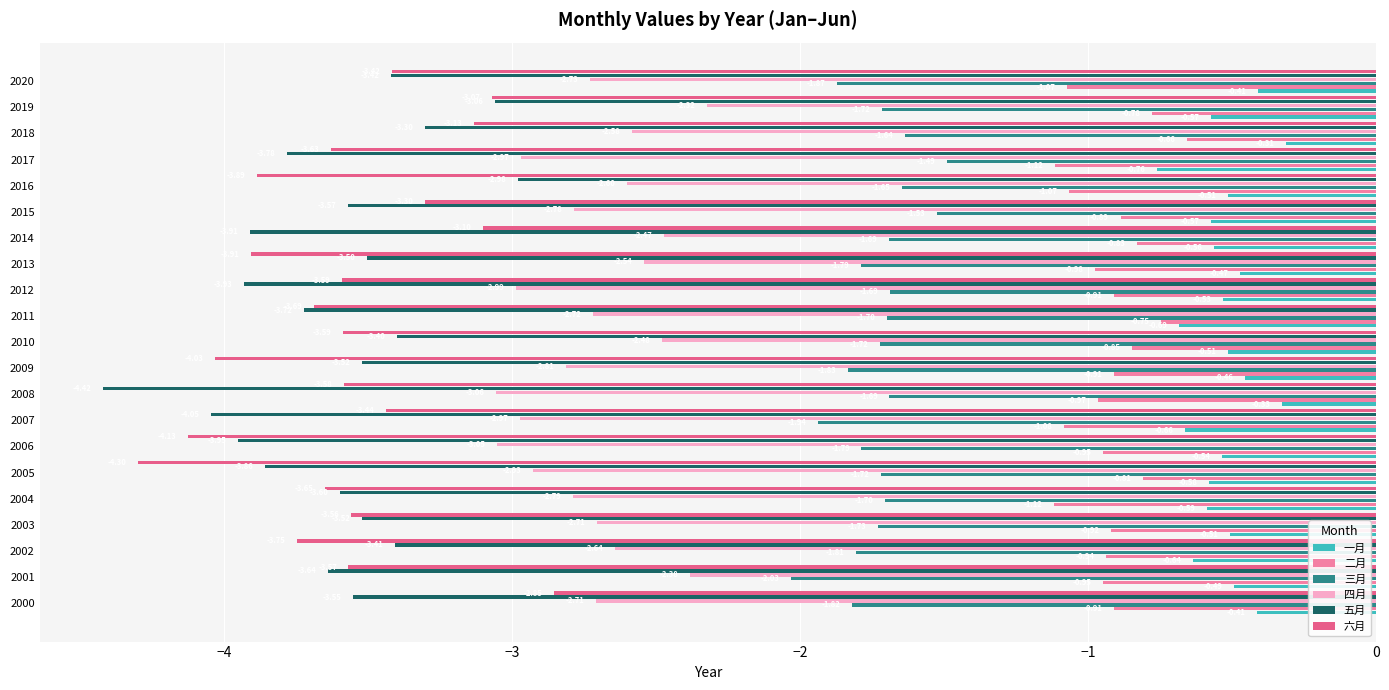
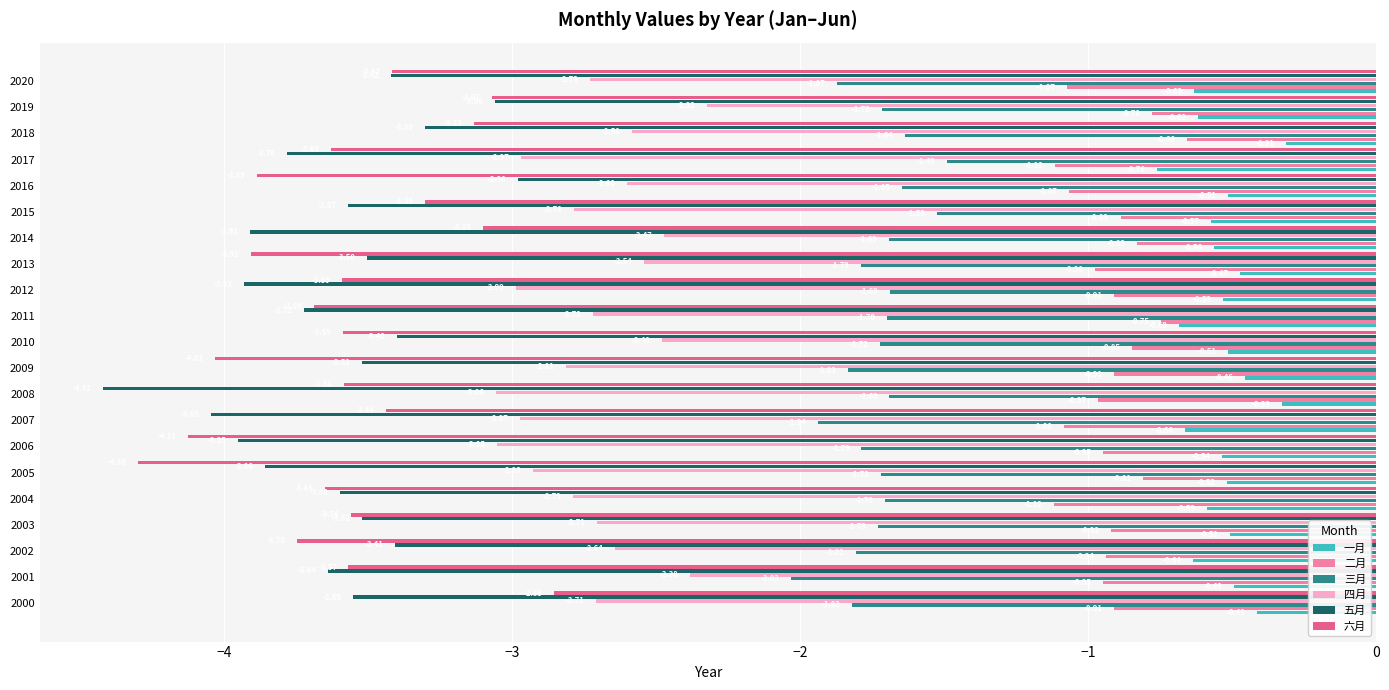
  {
    "一月": {
-     "2020": -0.41,
-     "2019": -0.57,
+     "2020": -0.63,
+     "2019": -0.62,
      "2018": -0.31,
      "2017": -0.76,
      "2016": -0.51,
      "2015": -0.57,
      "2014": -0.56,
      "2013": -0.47,
      "2012": -0.53,
      "2011": -0.69,
      "2010": -0.51,
      "2009": -0.46,
      "2008": -0.33,
      "2007": -0.66,
      "2006": -0.54,
-     "2005": -0.58,
+     "2005": -0.52,
      "2004": -0.59,
      "2003": -0.51,
      "2002": -0.64,
      "2001": -0.49,
      "2000": -0.41
    }
  }
